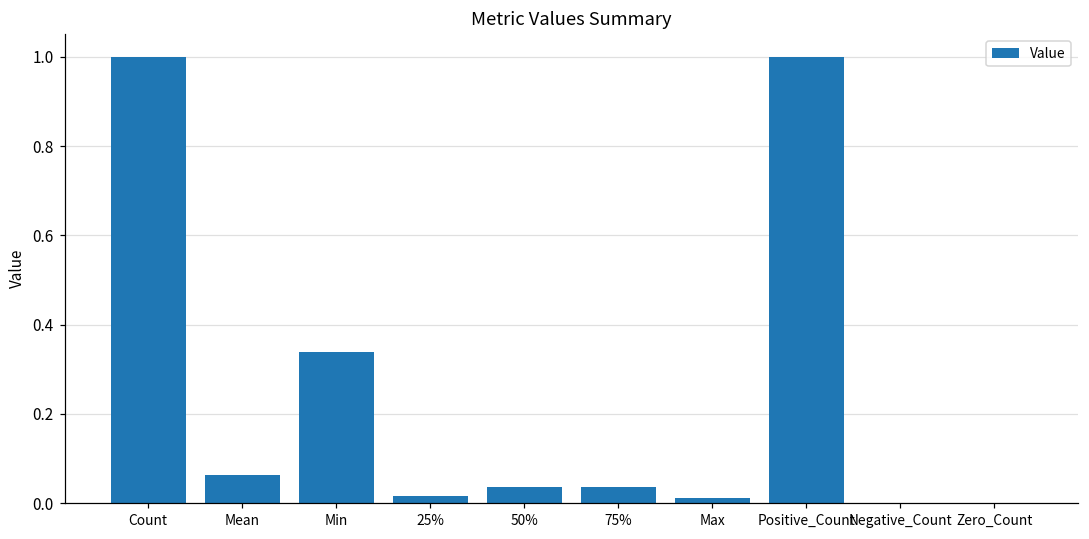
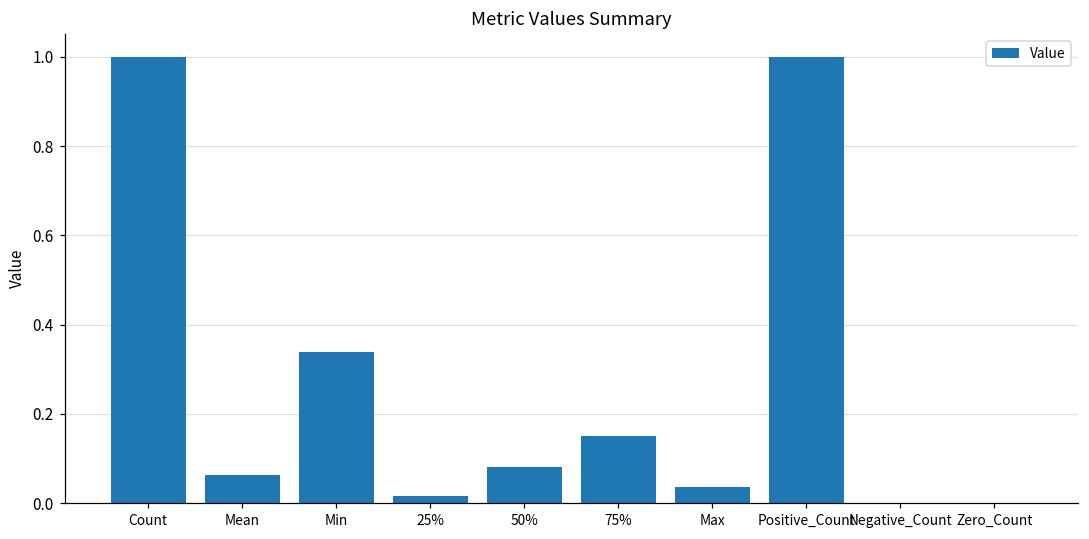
  {
    "Count": 1.00,
    "Mean": 0.06,
    "Min": 0.34,
    "25%": 0.02,
-   "50%": 0.04,
-   "75%": 0.04,
-   "Max": 0.01,
+   "50%": 0.08,
+   "75%": 0.15,
+   "Max": 0.04,
    "Positive_Count": 1.00,
    "Negative_Count": 0.00,
    "Zero_Count": 0.00
  }
